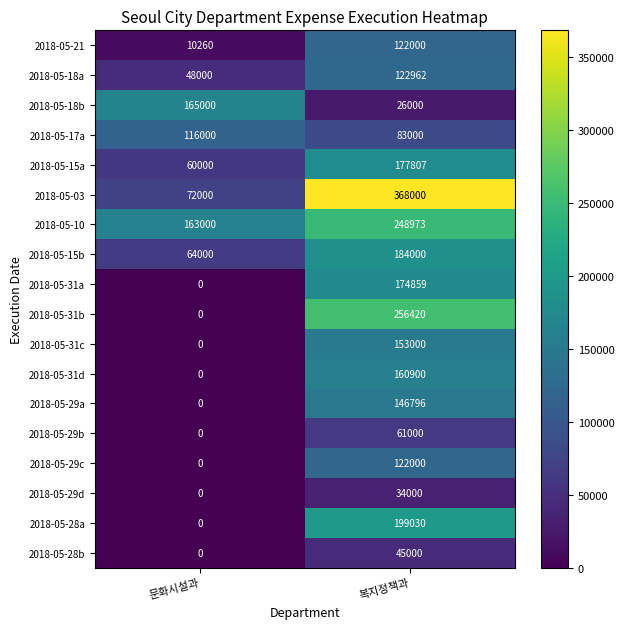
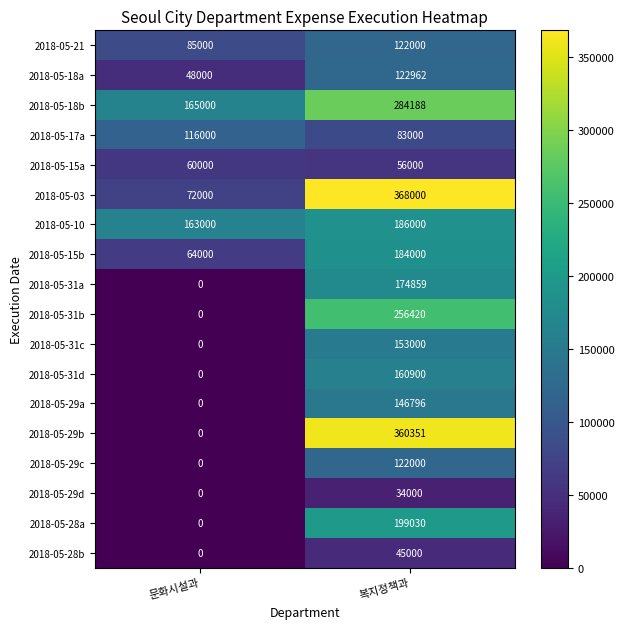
  {
    "2018-05-21": {
-     "문화시설과": 10260,
+     "문화시설과": 85000,
      "복지정책과": 122000
    },
    "2018-05-18a": {
      "문화시설과": 48000,
      "복지정책과": 122962
    },
    "2018-05-18b": {
      "문화시설과": 165000,
-     "복지정책과": 26000
+     "복지정책과": 284188
    },
    "2018-05-17a": {
      "문화시설과": 116000,
      "복지정책과": 83000
    },
    "2018-05-15a": {
      "문화시설과": 60000,
-     "복지정책과": 177807
+     "복지정책과": 56000
    },
    "2018-05-03": {
      "문화시설과": 72000,
      "복지정책과": 368000
    },
    "2018-05-10": {
      "문화시설과": 163000,
-     "복지정책과": 248973
+     "복지정책과": 186000
    },
    "2018-05-15b": {
      "문화시설과": 64000,
      "복지정책과": 184000
    },
    "2018-05-31a": {
      "문화시설과": 0,
      "복지정책과": 174859
    },
    "2018-05-31b": {
      "문화시설과": 0,
      "복지정책과": 256420
    },
    "2018-05-31c": {
      "문화시설과": 0,
      "복지정책과": 153000
    },
    "2018-05-31d": {
      "문화시설과": 0,
      "복지정책과": 160900
    },
    "2018-05-29a": {
      "문화시설과": 0,
      "복지정책과": 146796
    },
    "2018-05-29b": {
      "문화시설과": 0,
-     "복지정책과": 61000
+     "복지정책과": 360351
    },
    "2018-05-29c": {
      "문화시설과": 0,
      "복지정책과": 122000
    },
    "2018-05-29d": {
      "문화시설과": 0,
      "복지정책과": 34000
    },
    "2018-05-28a": {
      "문화시설과": 0,
      "복지정책과": 199030
    },
    "2018-05-28b": {
      "문화시설과": 0,
      "복지정책과": 45000
    }
  }
